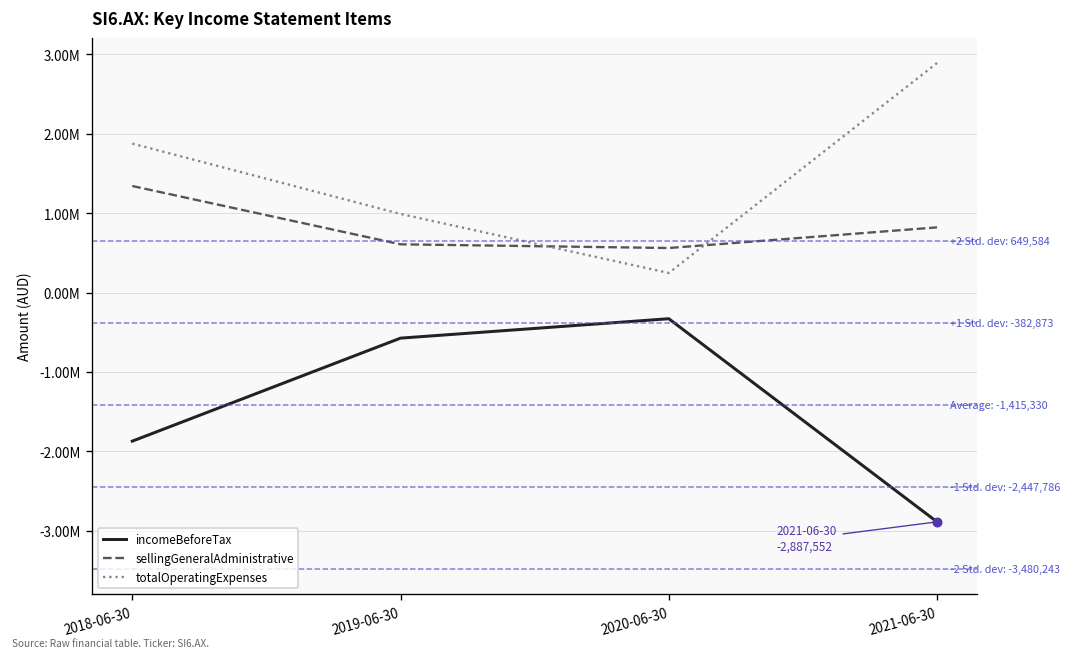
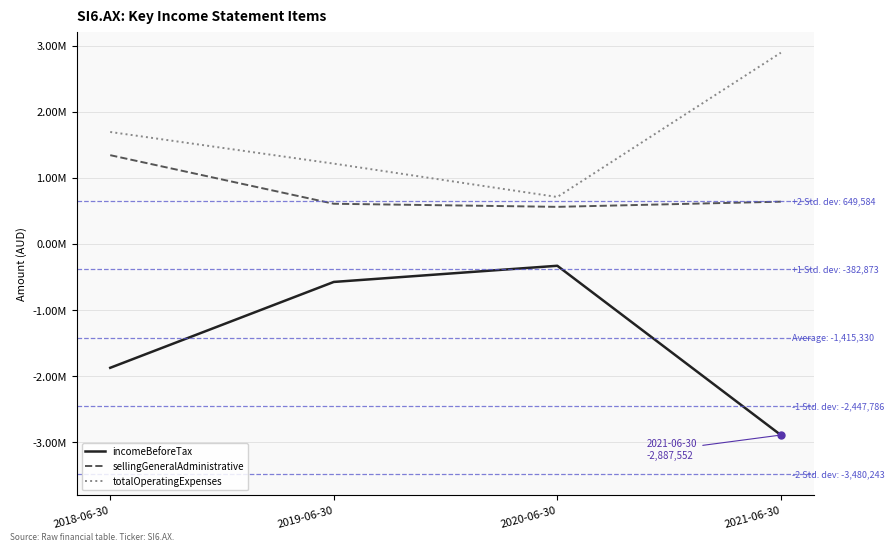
  {
    "incomeBeforeTax": {
      "2018-06-30": -1900000,
      "2019-06-30": -600000,
      "2020-06-30": -300000
    },
    "sellingGeneralAdministrative": {
      "2018-06-30": 1300000,
      "2019-06-30": 600000,
      "2020-06-30": 600000,
-     "2021-06-30": 800000
+     "2021-06-30": 600000
    },
    "totalOperatingExpenses": {
-     "2018-06-30": 1900000,
-     "2019-06-30": 1000000,
-     "2020-06-30": 200000,
+     "2018-06-30": 1700000,
+     "2019-06-30": 1200000,
+     "2020-06-30": 700000,
      "2021-06-30": 2900000
    }
  }
